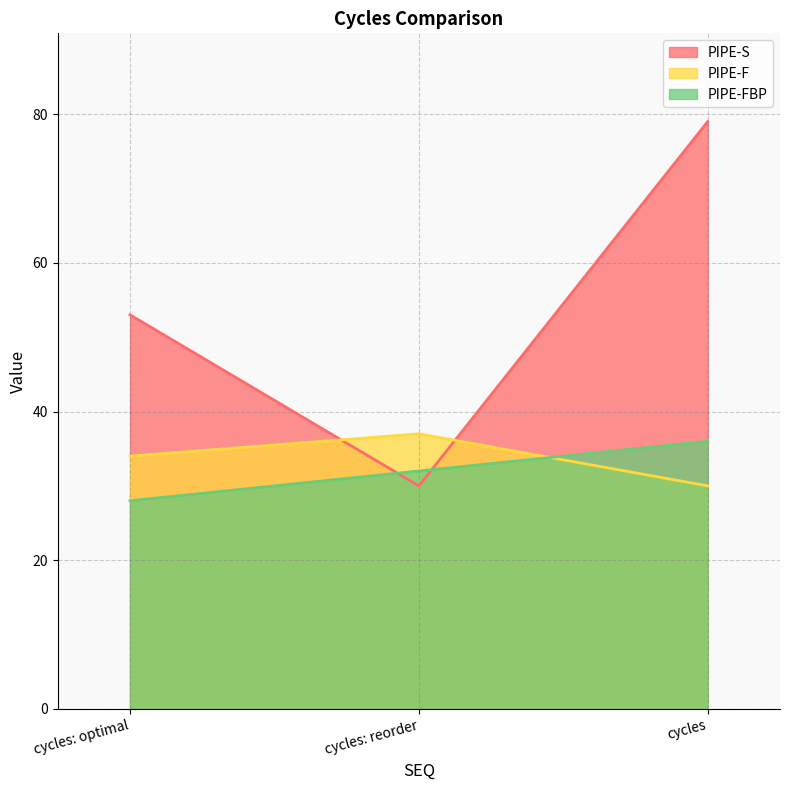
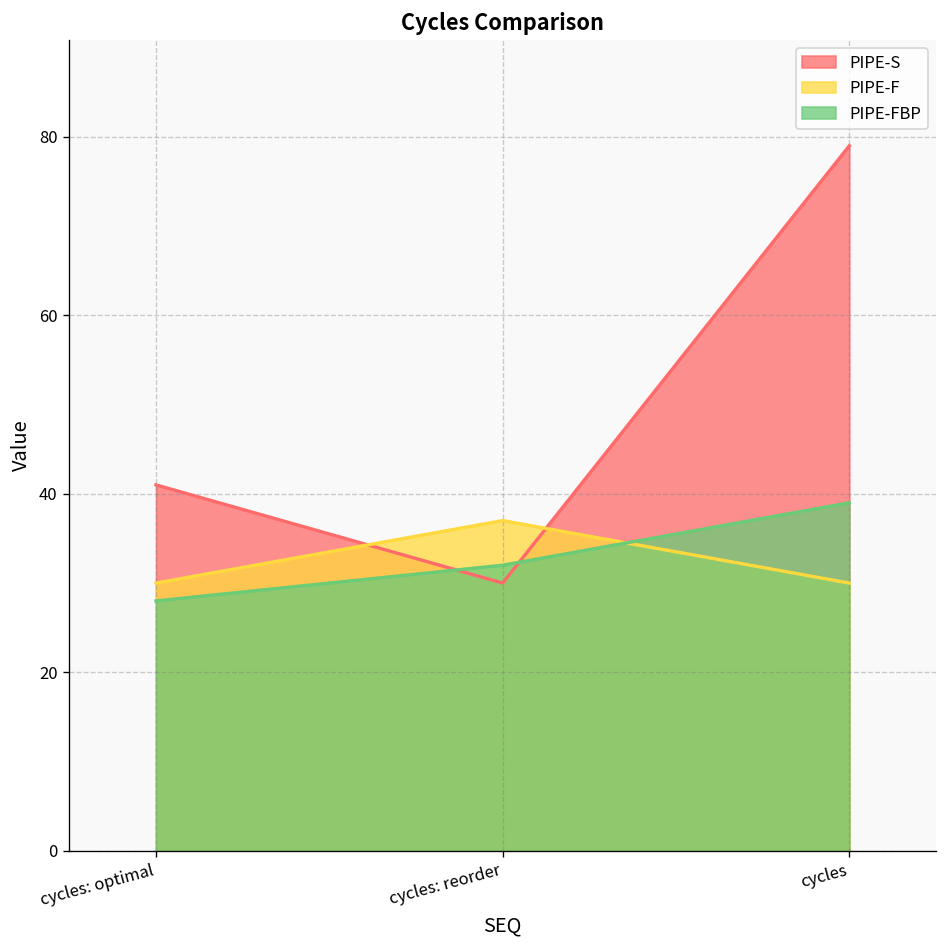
  {
    "PIPE-S": {
-     "cycles: optimal": 53,
+     "cycles: optimal": 41,
      "cycles: reorder": 30,
      "cycles": 79
    },
    "PIPE-F": {
-     "cycles: optimal": 34,
+     "cycles: optimal": 30,
      "cycles: reorder": 37,
      "cycles": 30
    },
    "PIPE-FBP": {
      "cycles: optimal": 28,
      "cycles: reorder": 32,
-     "cycles": 36
+     "cycles": 39
    }
  }
